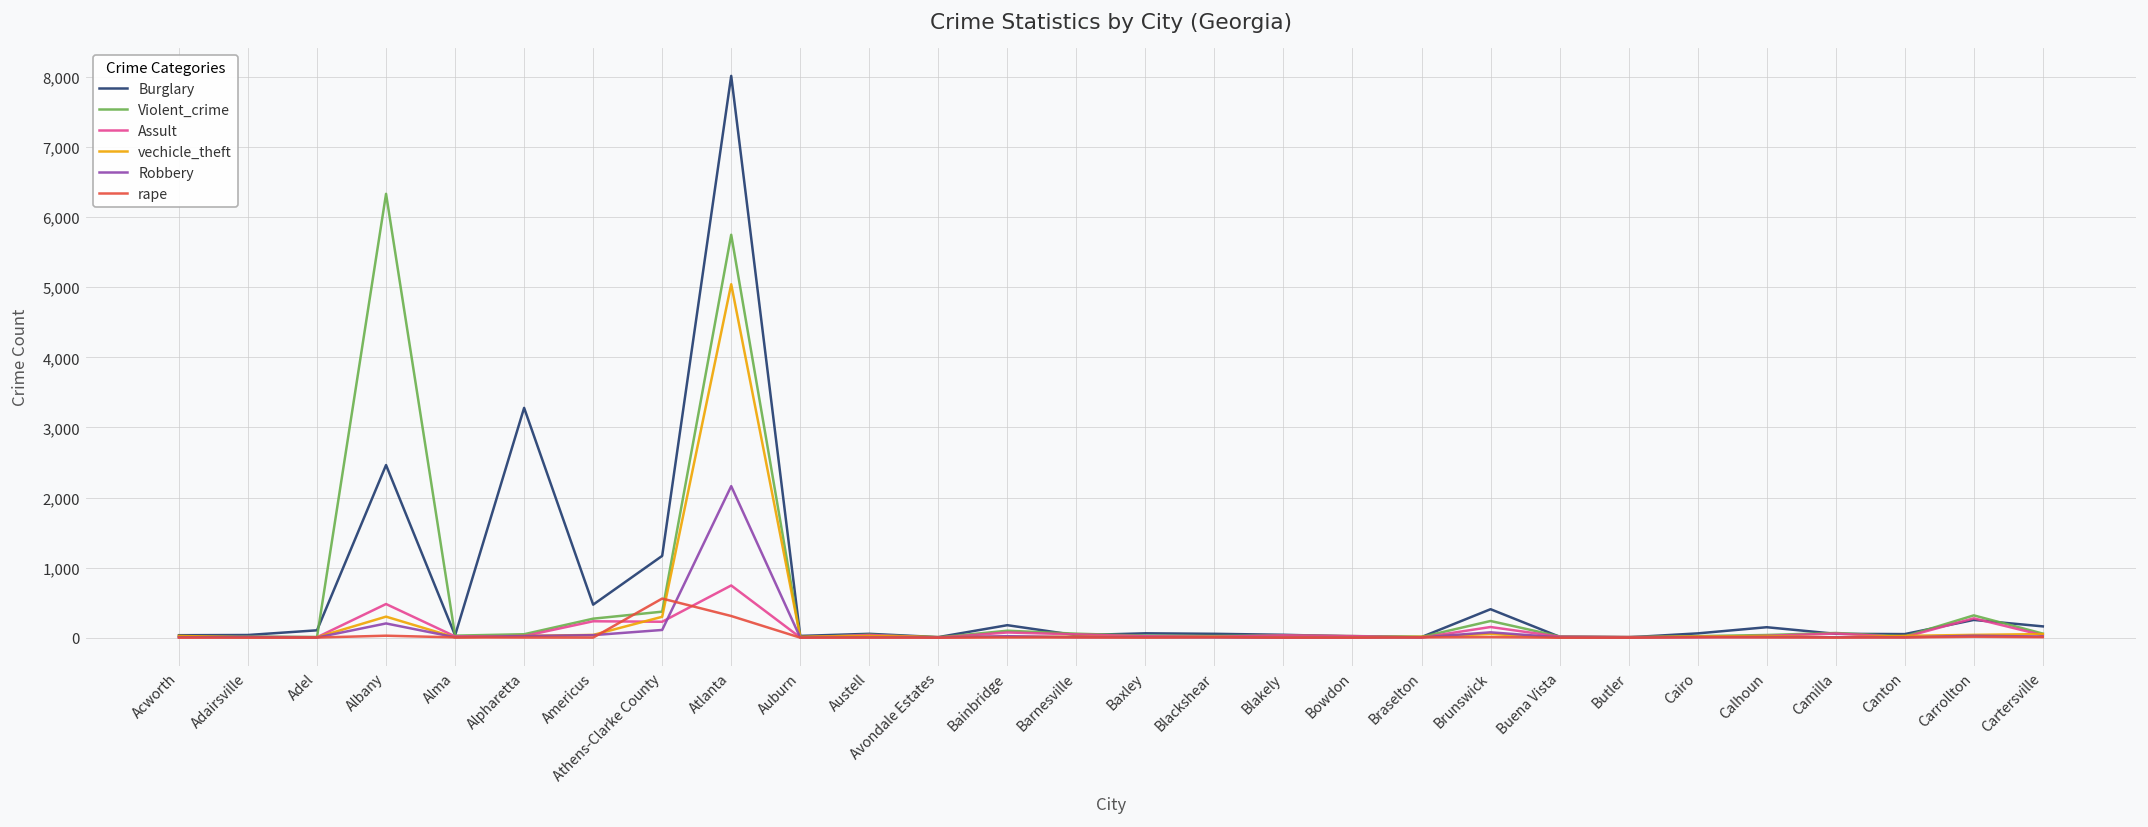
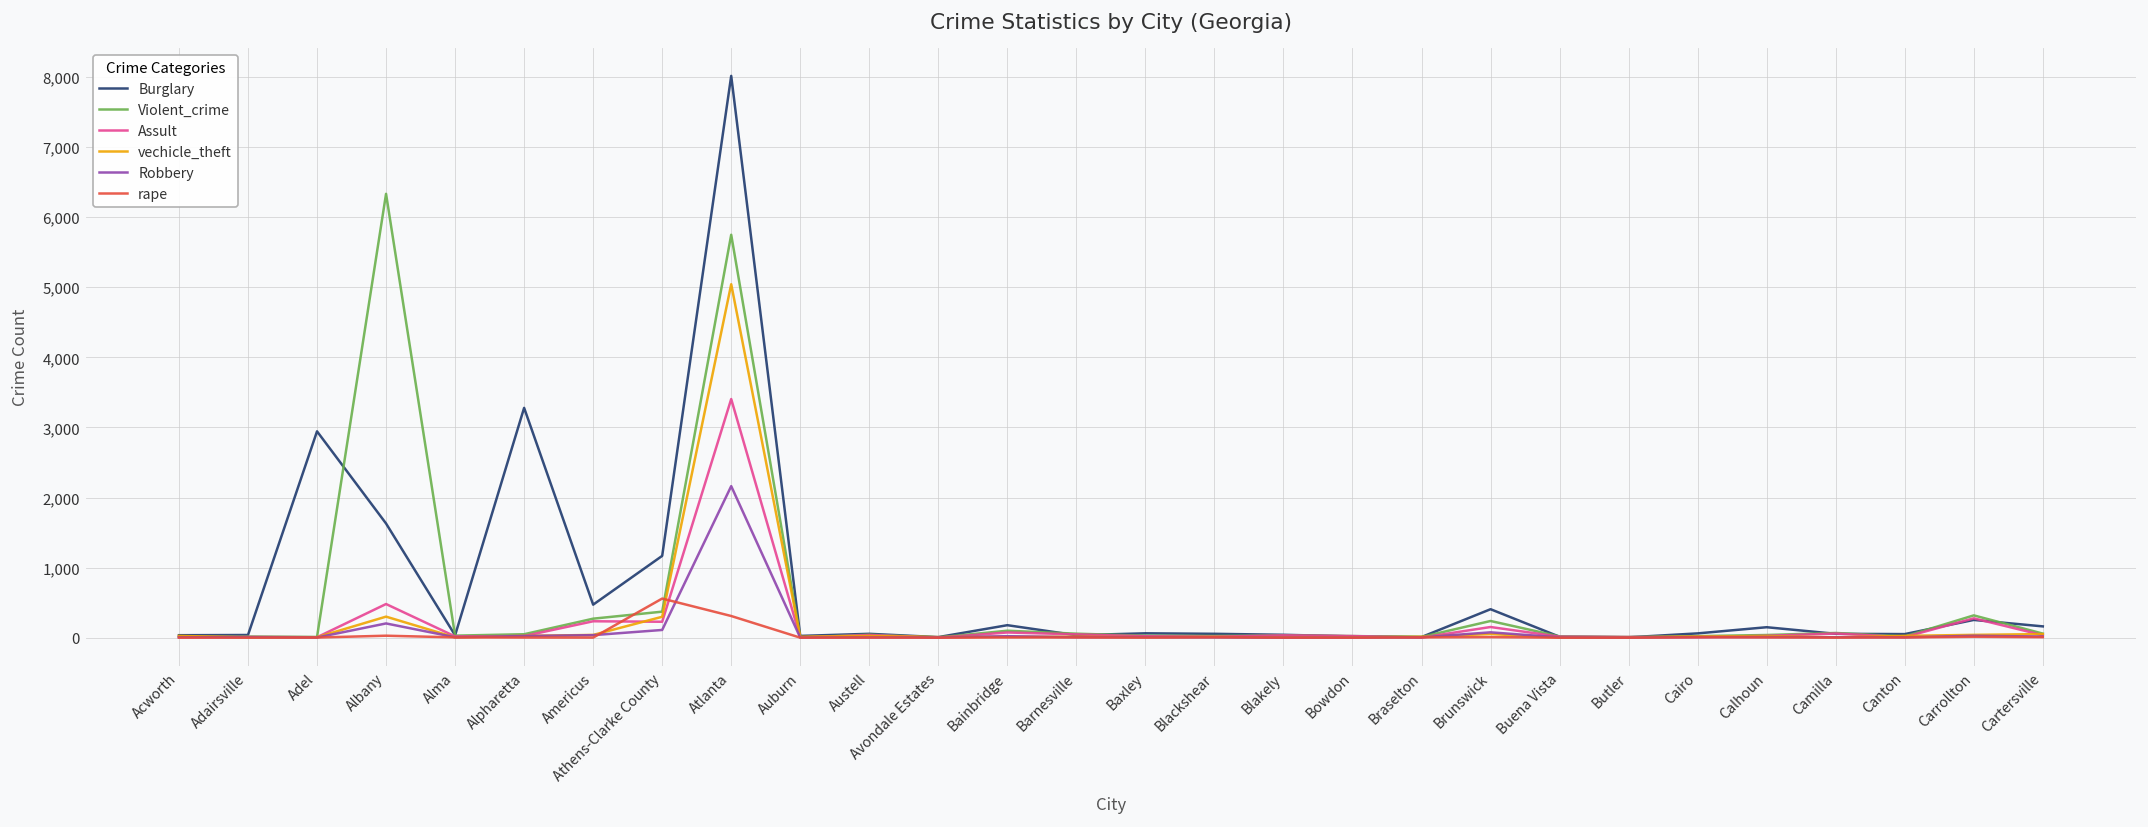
  {
    "Burglary": {
-     "Adel": "100",
-     "Albany": "2,500",
+     "Adel": "2,900",
+     "Albany": "1,600",
      "Alpharetta": "3,300",
      "Americus": "500",
      "Athens-Clarke County": "1,200",
      "Atlanta": "8,000",
      "Bainbridge": "200",
      "Brunswick": "400",
      "Calhoun": "100",
      "Cartersville": "200"
    },
    "Violent_crime": {
      "Albany": "6,300",
      "Athens-Clarke County": "400",
      "Atlanta": "5,700",
      "Brunswick": "200"
    },
    "Assult": {
      "Albany": "500",
      "Athens-Clarke County": "200",
-     "Atlanta": "700",
+     "Atlanta": "3,400",
      "Brunswick": "200"
    },
    "vechicle_theft": {
      "Albany": "300",
      "Athens-Clarke County": "300",
      "Atlanta": "5,000"
    },
    "Robbery": {
      "Albany": "200",
      "Athens-Clarke County": "100",
      "Atlanta": "2,200"
    },
    "rape": {
      "Albany": "0",
      "Athens-Clarke County": "600",
      "Atlanta": "300",
      "Brunswick": "0"
    }
  }
